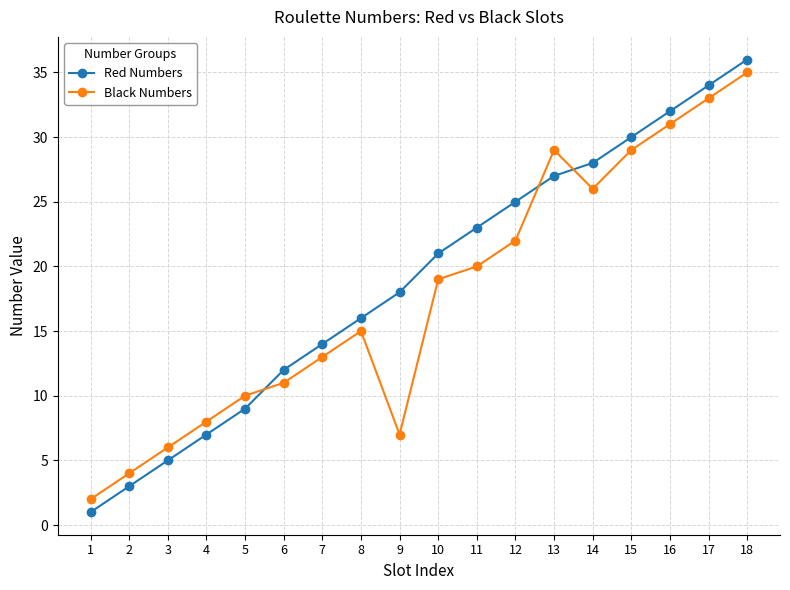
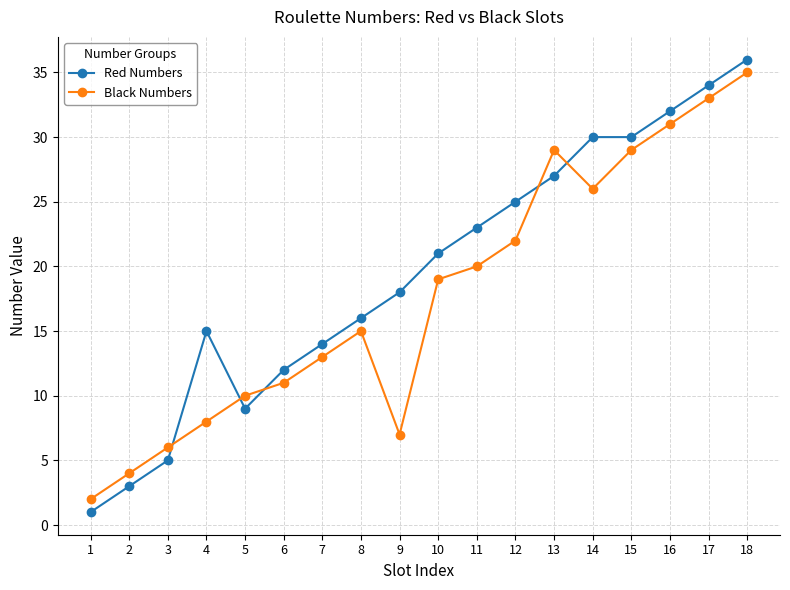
  {
    "Red Numbers": {
      "1": 1,
      "2": 3,
      "3": 5,
-     "4": 7,
+     "4": 15,
      "5": 9,
      "6": 12,
      "7": 14,
      "8": 16,
      "9": 18,
      "10": 21,
      "11": 23,
      "12": 25,
      "13": 27,
-     "14": 28,
+     "14": 30,
      "15": 30,
      "16": 32,
      "17": 34,
      "18": 36
    },
    "Black Numbers": {
      "1": 2,
      "2": 4,
      "3": 6,
      "4": 8,
      "5": 10,
      "6": 11,
      "7": 13,
      "8": 15,
      "9": 7,
      "10": 19,
      "11": 20,
      "12": 22,
      "13": 29,
      "14": 26,
      "15": 29,
      "16": 31,
      "17": 33,
      "18": 35
    }
  }
